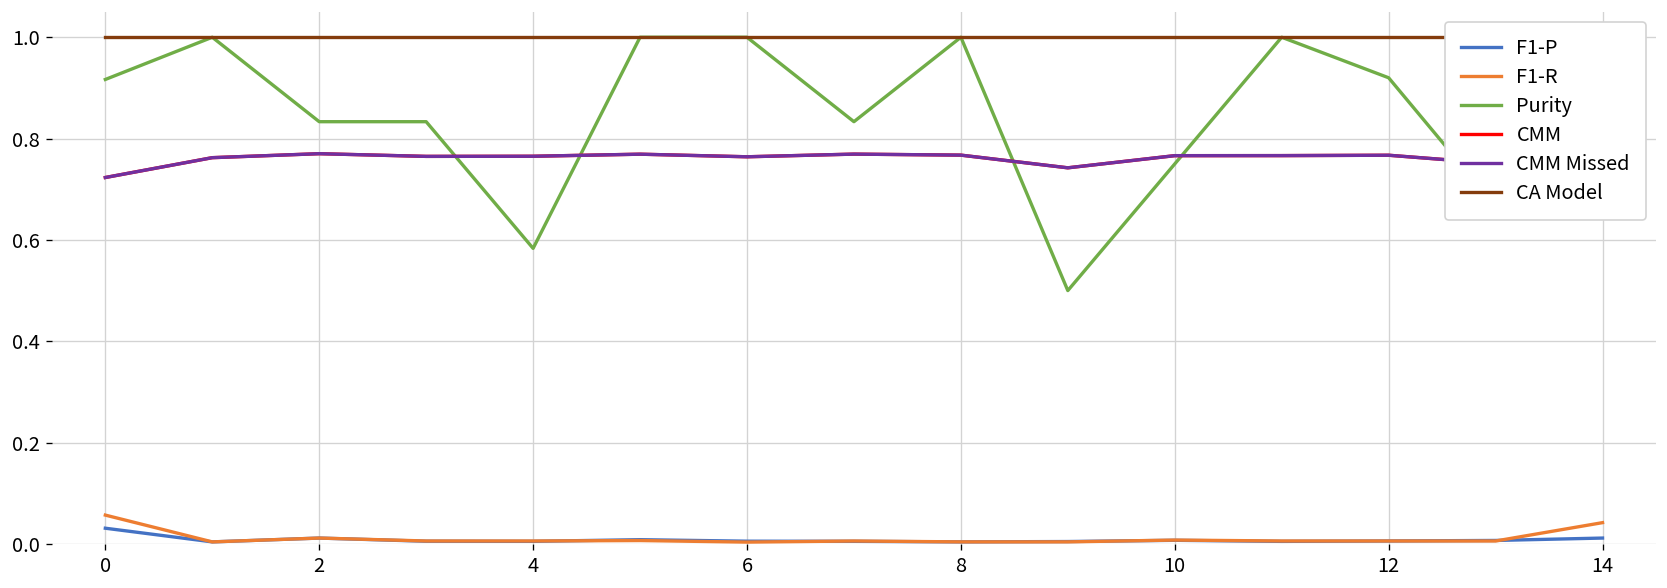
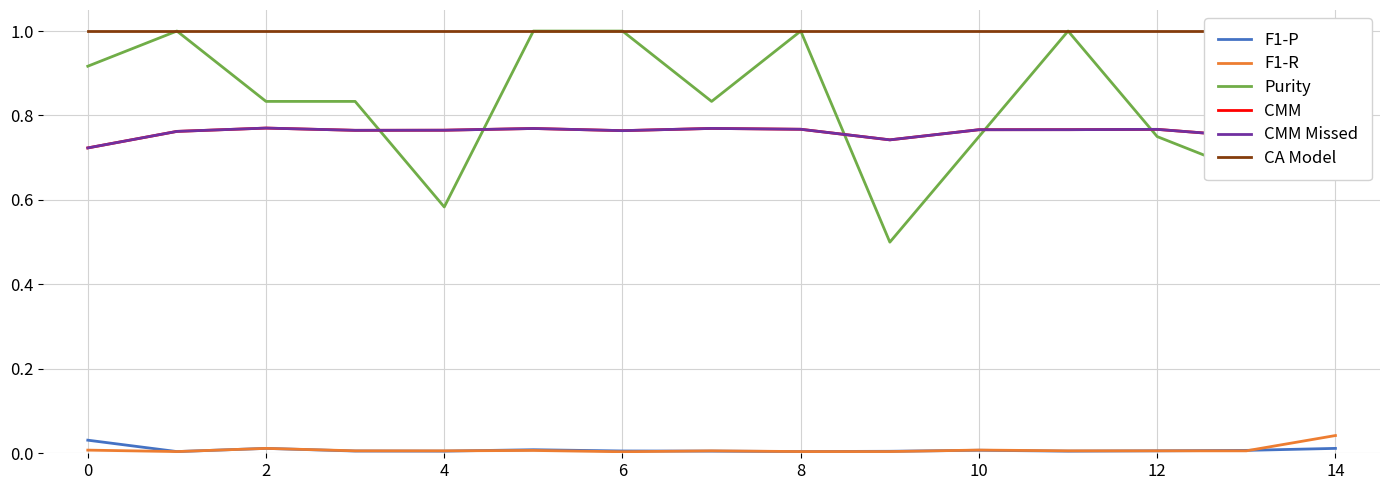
  {
    "F1-P": {
      "0": 0.03,
      "14": 0.01
    },
    "F1-R": {
-     "0": 0.06,
+     "0": 0.01,
      "14": 0.04
    },
    "Purity": {
      "0": 0.92,
      "2": 0.83,
      "4": 0.58,
      "10": 0.75,
-     "12": 0.92
+     "12": 0.75
    },
    "CMM Missed": {
      "0": 0.72,
      "2": 0.77,
      "4": 0.77,
      "6": 0.76,
      "8": 0.77,
      "10": 0.77,
      "12": 0.77
    },
    "CA Model": {
      "0": 1.00,
      "2": 1.00,
      "4": 1.00,
      "10": 1.00,
      "12": 1.00
    }
  }
